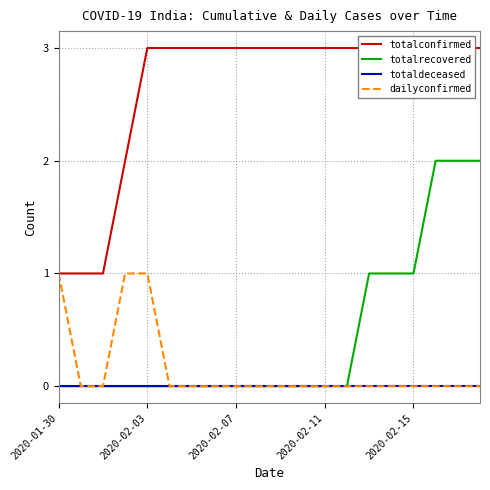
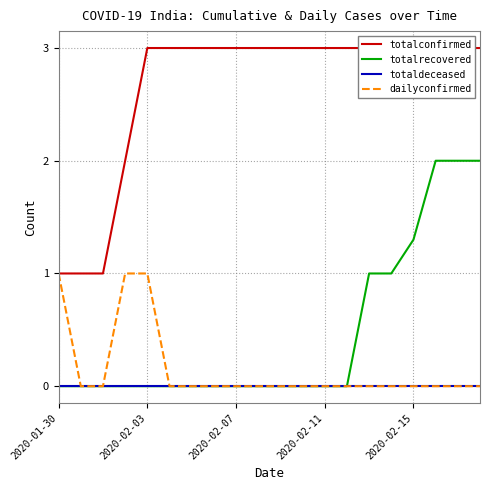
  {
    "totalconfirmed": {
      "2020-02-03": 3.0,
      "2020-02-07": 3.0,
      "2020-02-11": 3.0
    },
    "totalrecovered": {
-     "2020-02-15": 1.0
+     "2020-02-15": 1.3
    },
    "dailyconfirmed": {
      "2020-02-03": 1.0
    }
  }
